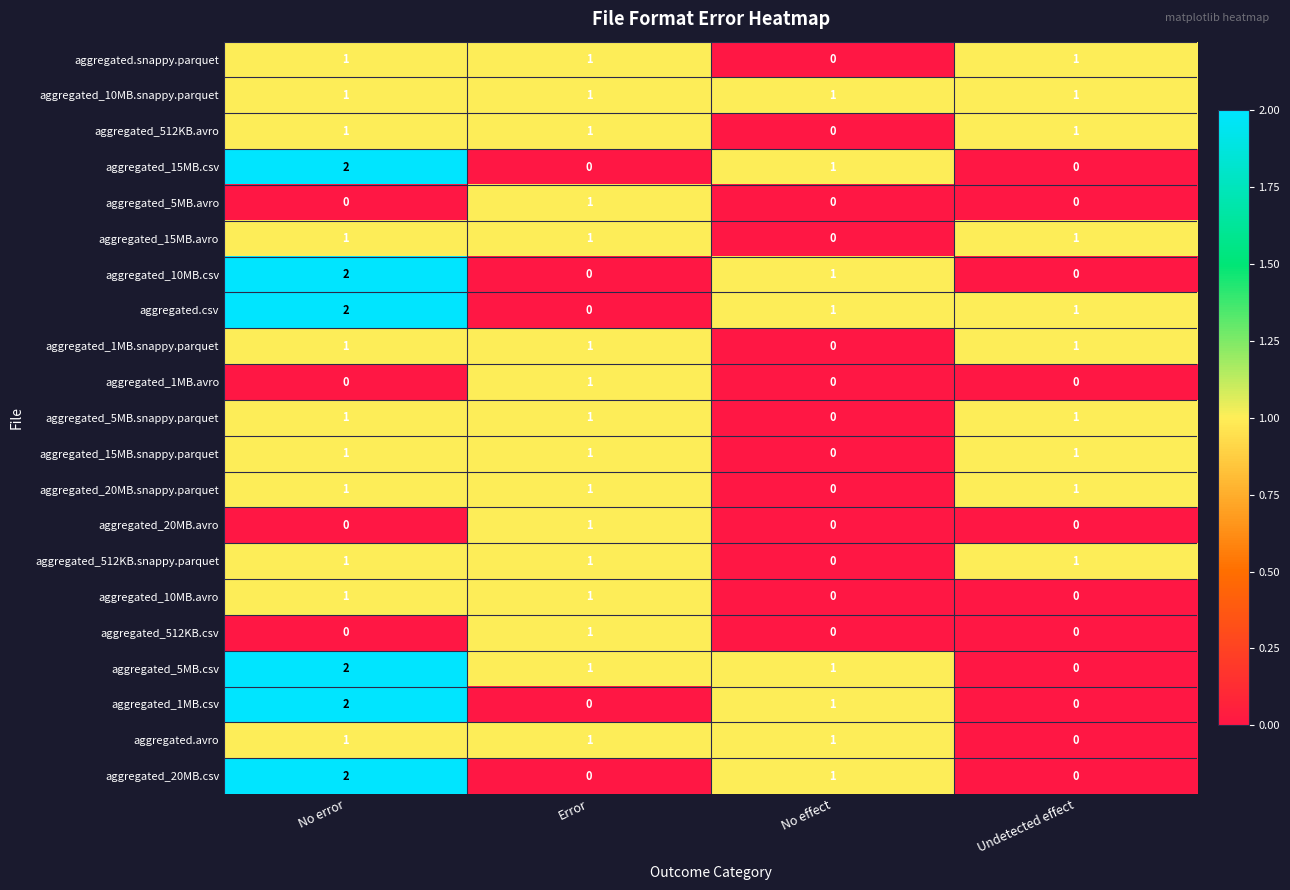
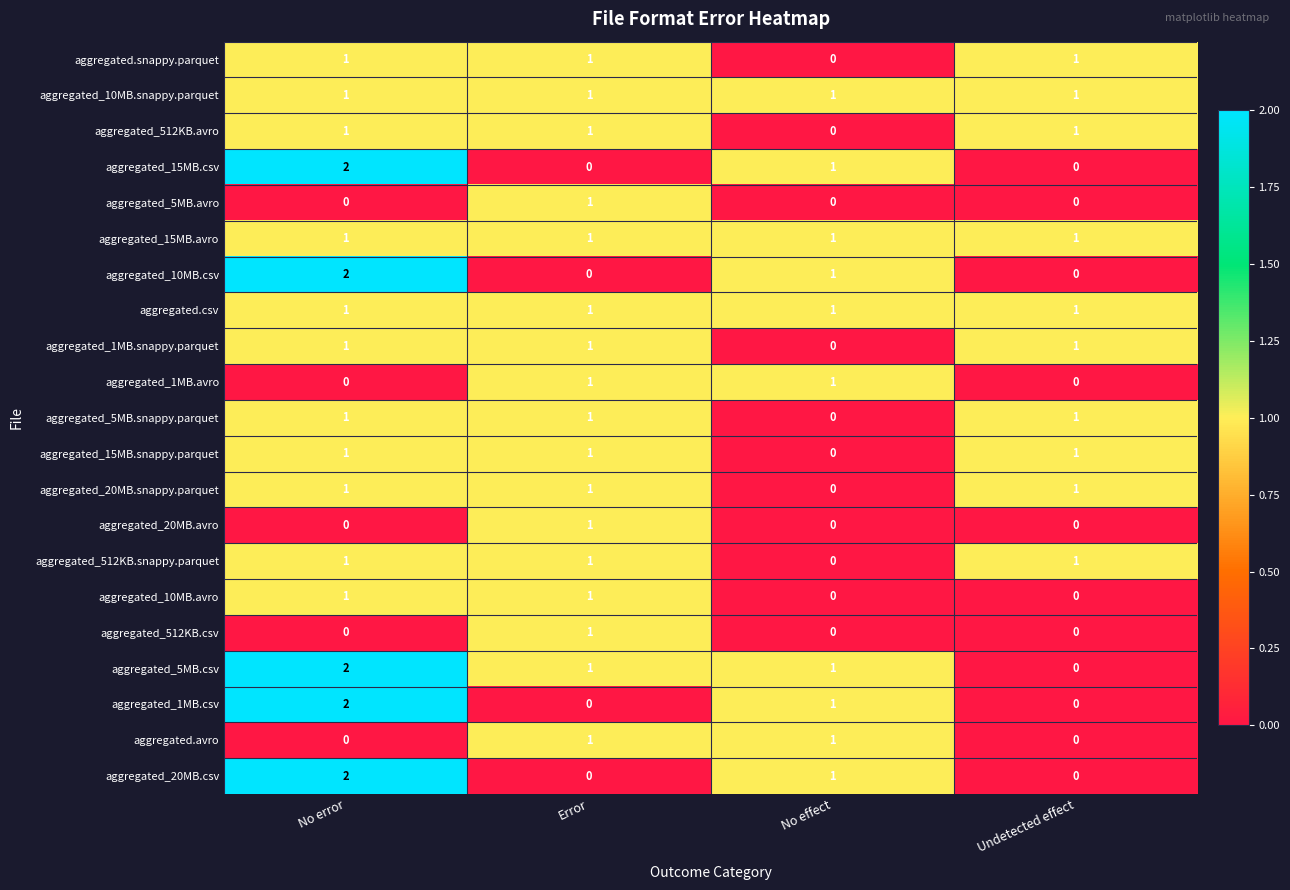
  {
    "aggregated.snappy.parquet": {
      "No error": 1,
      "Error": 1,
      "No effect": 0,
      "Undetected effect": 1
    },
    "aggregated_10MB.snappy.parquet": {
      "No error": 1,
      "Error": 1,
      "No effect": 1,
      "Undetected effect": 1
    },
    "aggregated_512KB.avro": {
      "No error": 1,
      "Error": 1,
      "No effect": 0,
      "Undetected effect": 1
    },
    "aggregated_15MB.csv": {
      "No error": 2,
      "Error": 0,
      "No effect": 1,
      "Undetected effect": 0
    },
    "aggregated_5MB.avro": {
      "No error": 0,
      "Error": 1,
      "No effect": 0,
      "Undetected effect": 0
    },
    "aggregated_15MB.avro": {
      "No error": 1,
      "Error": 1,
-     "No effect": 0,
+     "No effect": 1,
      "Undetected effect": 1
    },
    "aggregated_10MB.csv": {
      "No error": 2,
      "Error": 0,
      "No effect": 1,
      "Undetected effect": 0
    },
    "aggregated.csv": {
-     "No error": 2,
-     "Error": 0,
+     "No error": 1,
+     "Error": 1,
      "No effect": 1,
      "Undetected effect": 1
    },
    "aggregated_1MB.snappy.parquet": {
      "No error": 1,
      "Error": 1,
      "No effect": 0,
      "Undetected effect": 1
    },
    "aggregated_1MB.avro": {
      "No error": 0,
      "Error": 1,
-     "No effect": 0,
+     "No effect": 1,
      "Undetected effect": 0
    },
    "aggregated_5MB.snappy.parquet": {
      "No error": 1,
      "Error": 1,
      "No effect": 0,
      "Undetected effect": 1
    },
    "aggregated_15MB.snappy.parquet": {
      "No error": 1,
      "Error": 1,
      "No effect": 0,
      "Undetected effect": 1
    },
    "aggregated_20MB.snappy.parquet": {
      "No error": 1,
      "Error": 1,
      "No effect": 0,
      "Undetected effect": 1
    },
    "aggregated_20MB.avro": {
      "No error": 0,
      "Error": 1,
      "No effect": 0,
      "Undetected effect": 0
    },
    "aggregated_512KB.snappy.parquet": {
      "No error": 1,
      "Error": 1,
      "No effect": 0,
      "Undetected effect": 1
    },
    "aggregated_10MB.avro": {
      "No error": 1,
      "Error": 1,
      "No effect": 0,
      "Undetected effect": 0
    },
    "aggregated_512KB.csv": {
      "No error": 0,
      "Error": 1,
      "No effect": 0,
      "Undetected effect": 0
    },
    "aggregated_5MB.csv": {
      "No error": 2,
      "Error": 1,
      "No effect": 1,
      "Undetected effect": 0
    },
    "aggregated_1MB.csv": {
      "No error": 2,
      "Error": 0,
      "No effect": 1,
      "Undetected effect": 0
    },
    "aggregated.avro": {
-     "No error": 1,
+     "No error": 0,
      "Error": 1,
      "No effect": 1,
      "Undetected effect": 0
    },
    "aggregated_20MB.csv": {
      "No error": 2,
      "Error": 0,
      "No effect": 1,
      "Undetected effect": 0
    }
  }
